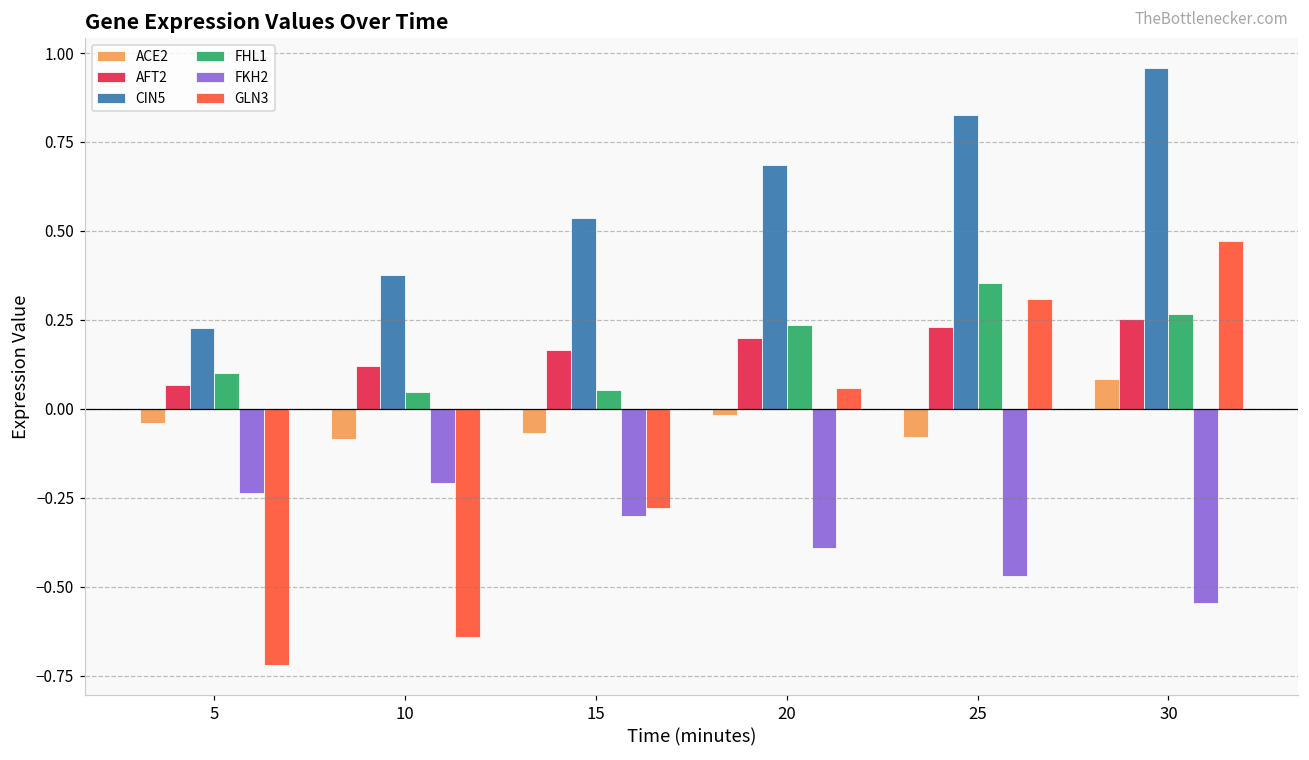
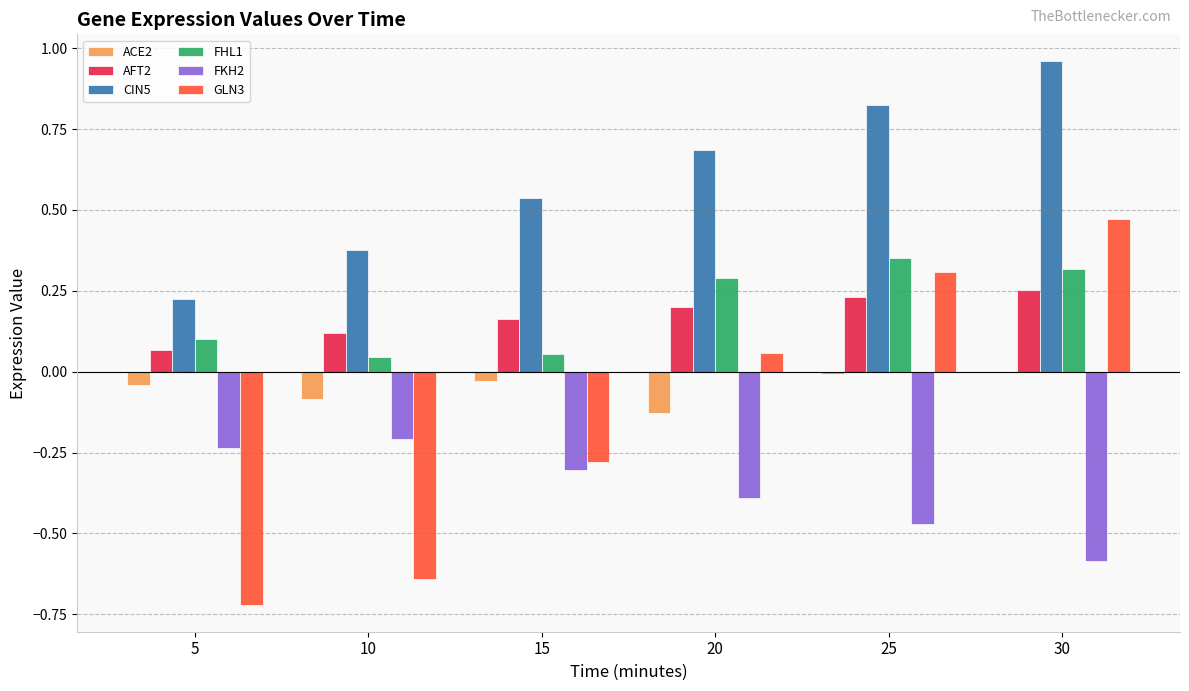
  {
    "ACE2": {
      "5": -0.04,
      "10": -0.08,
-     "15": -0.07,
-     "20": -0.02,
-     "25": -0.08,
-     "30": 0.08
+     "15": -0.03,
+     "20": -0.13,
+     "25": -0.01,
+     "30": 0.00
    },
    "CIN5": {
      "5": 0.23,
      "10": 0.37,
      "15": 0.54,
      "20": 0.68,
      "25": 0.82,
      "30": 0.96
    },
    "FHL1": {
      "5": 0.10,
      "10": 0.05,
      "15": 0.05,
-     "20": 0.24,
+     "20": 0.29,
      "25": 0.35,
-     "30": 0.27
+     "30": 0.32
    },
    "FKH2": {
      "5": -0.24,
      "10": -0.21,
      "15": -0.30,
      "20": -0.39,
      "25": -0.47,
-     "30": -0.55
+     "30": -0.58
    }
  }
